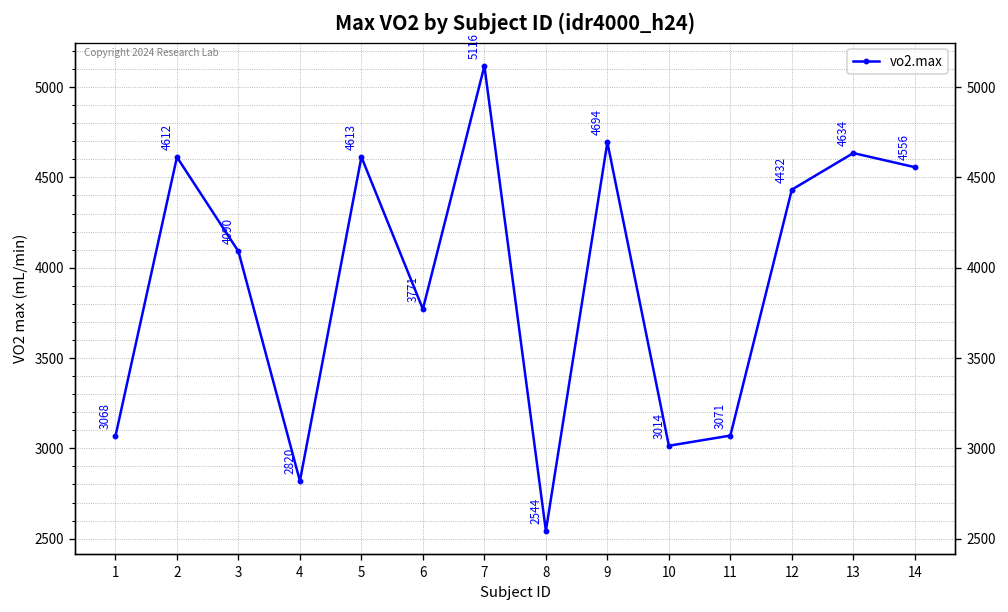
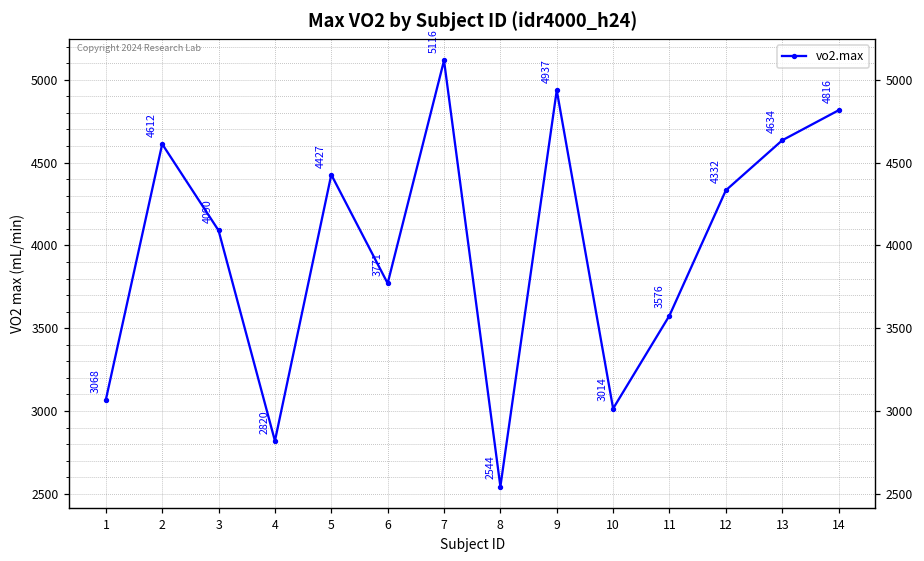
  {
    "1": 3068,
    "2": 4612,
    "3": 4090,
    "4": 2820,
-   "5": 4613,
+   "5": 4427,
    "6": 3771,
    "7": 5116,
    "8": 2544,
-   "9": 4694,
+   "9": 4937,
    "10": 3014,
-   "11": 3071,
-   "12": 4432,
+   "11": 3576,
+   "12": 4332,
    "13": 4634,
-   "14": 4556
+   "14": 4816
  }
